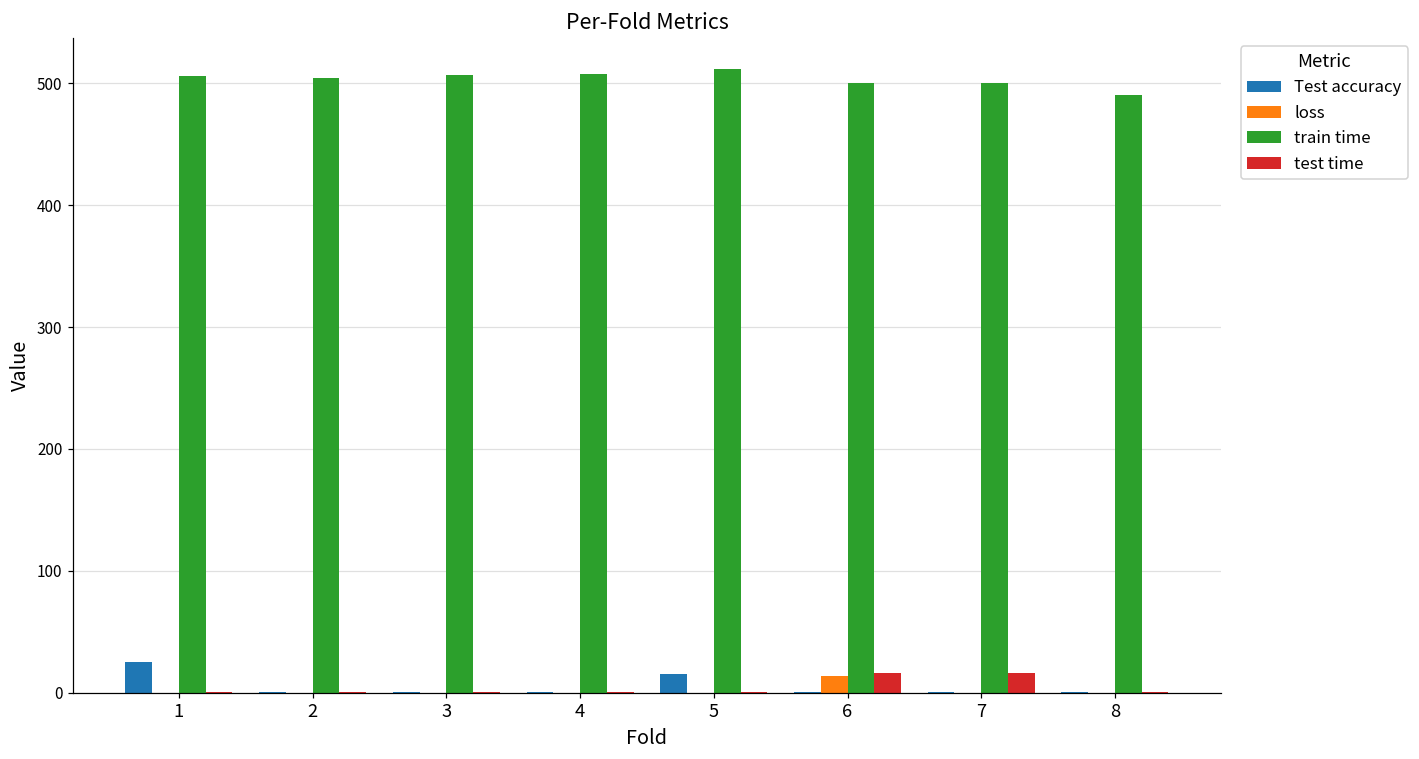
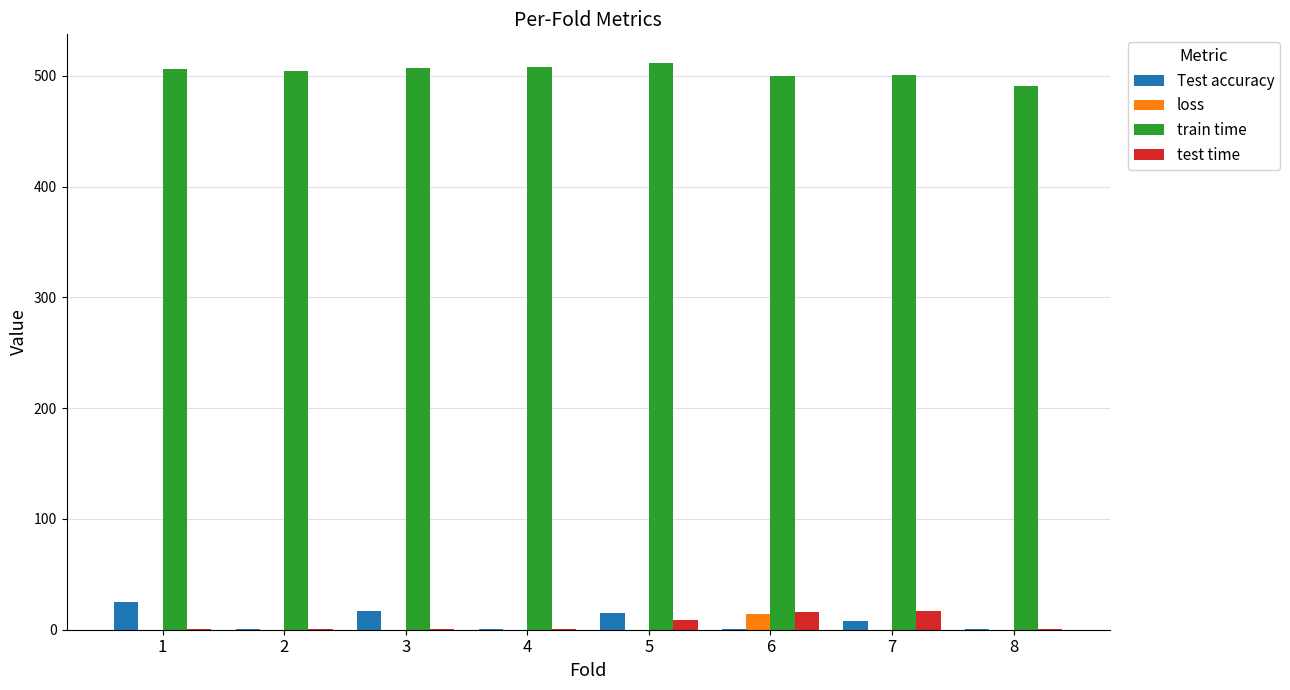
  {
    "Test accuracy": {
      "1": 25,
-     "3": 0,
+     "3": 17,
      "5": 15,
-     "7": 0
+     "7": 8
    },
    "loss": {
      "6": 14
    },
    "train time": {
      "1": 506,
      "2": 505,
      "3": 507,
      "4": 508,
      "5": 512,
      "6": 500,
      "7": 500,
      "8": 491
    },
    "test time": {
-     "5": 1,
+     "5": 9,
      "6": 16,
      "7": 16
    }
  }
